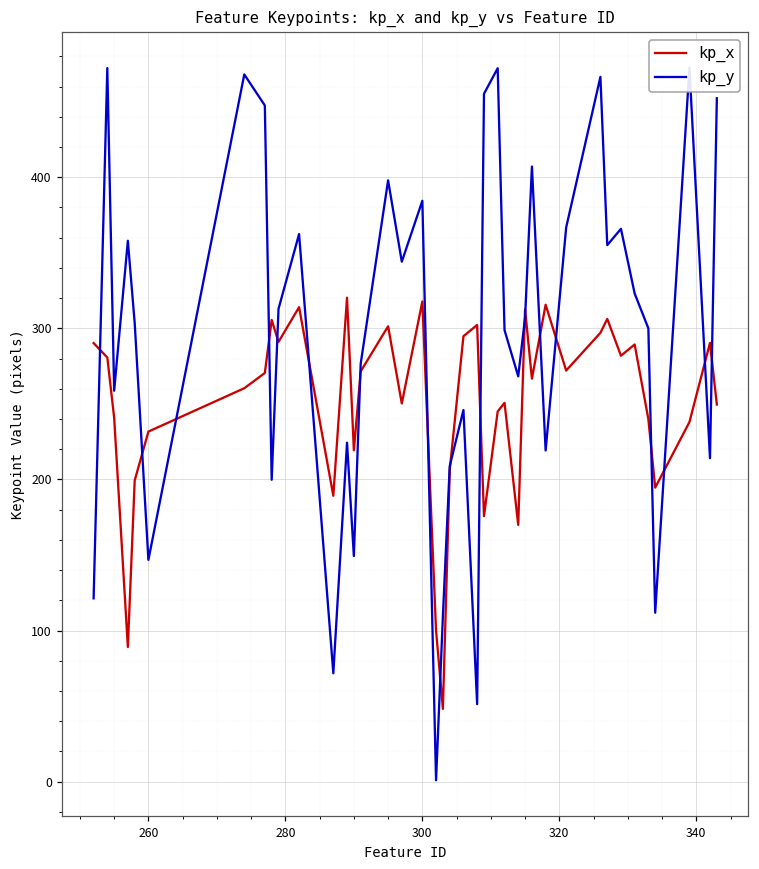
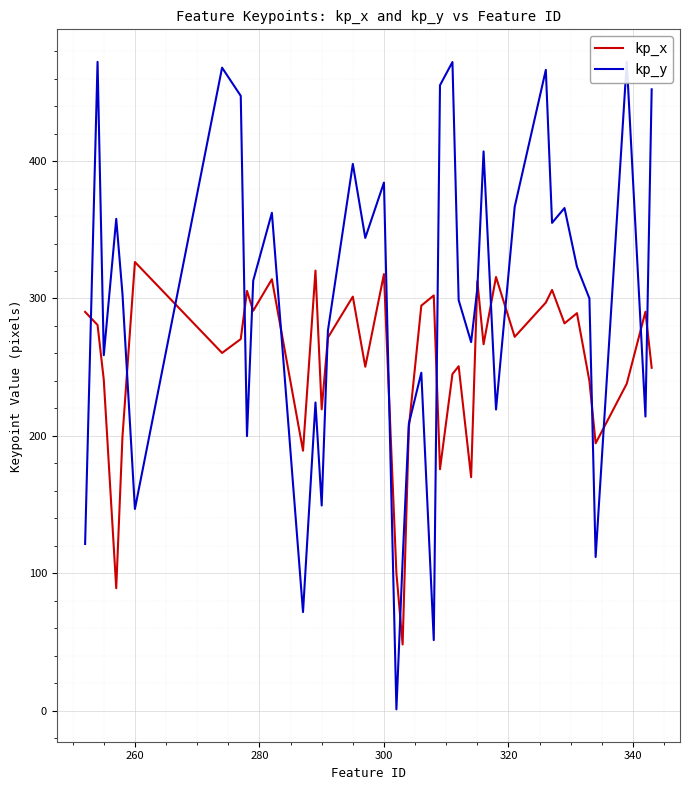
  {
    "kp_x": {
-     "260": 232,
+     "260": 327,
      "300": 318
    },
    "kp_y": {
      "260": 147,
      "300": 384
    }
  }
